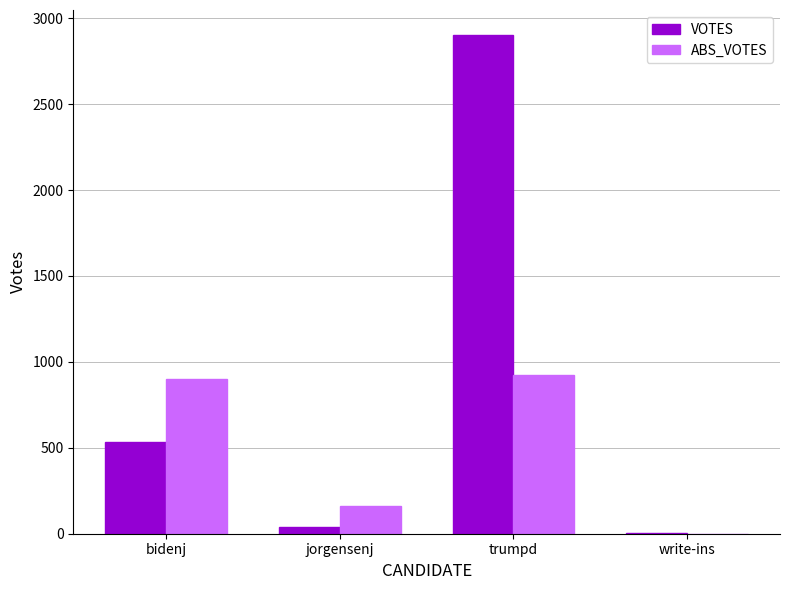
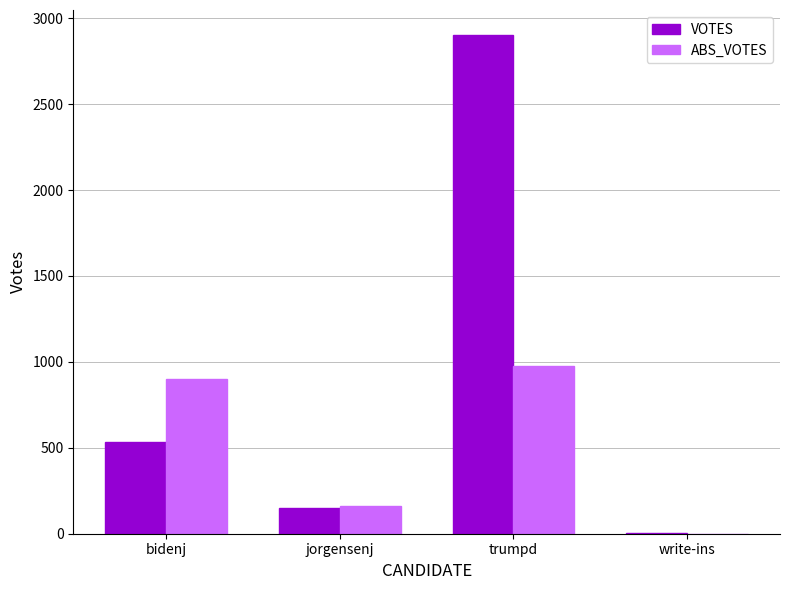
  {
    "VOTES": {
      "bidenj": 530,
-     "jorgensenj": 40,
+     "jorgensenj": 150,
      "trumpd": 2900
    },
    "ABS_VOTES": {
      "bidenj": 900,
      "jorgensenj": 160,
-     "trumpd": 920,
+     "trumpd": 980,
      "write-ins": 0
    }
  }
